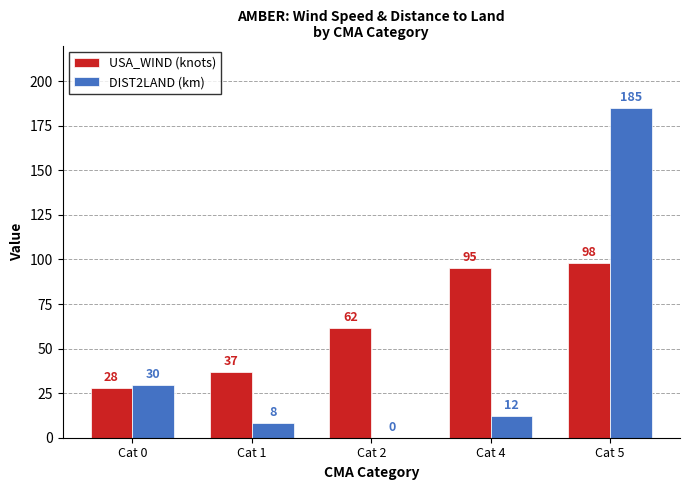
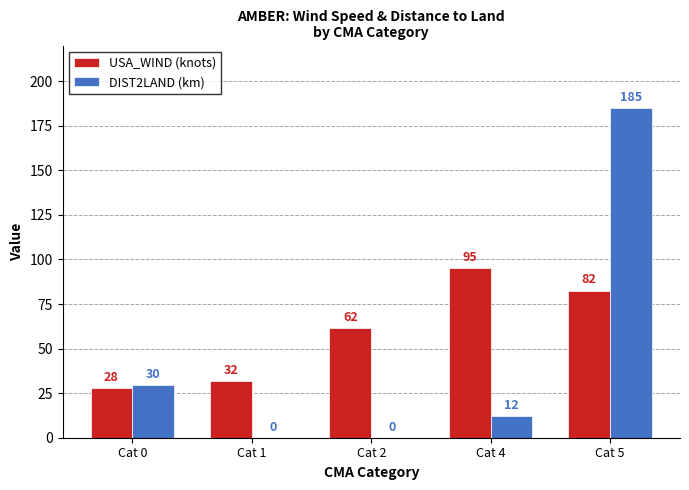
  {
    "USA_WIND (knots)": {
      "Cat 0": 28,
-     "Cat 1": 37,
+     "Cat 1": 32,
      "Cat 2": 62,
      "Cat 4": 95,
-     "Cat 5": 98
+     "Cat 5": 82
    },
    "DIST2LAND (km)": {
      "Cat 0": 30,
-     "Cat 1": 8,
+     "Cat 1": 0,
      "Cat 2": 0,
      "Cat 4": 12,
      "Cat 5": 185
    }
  }
